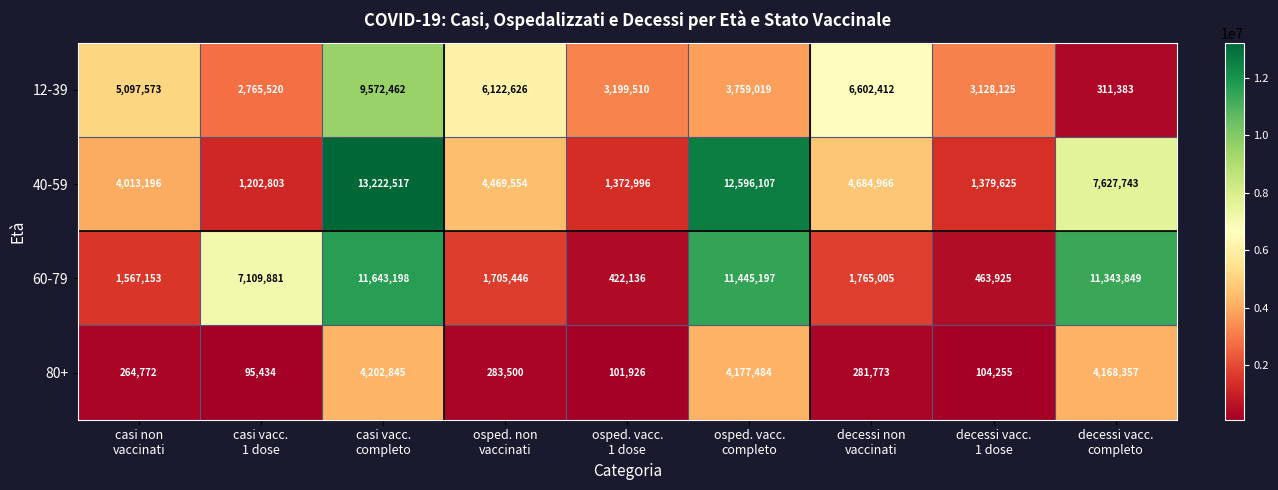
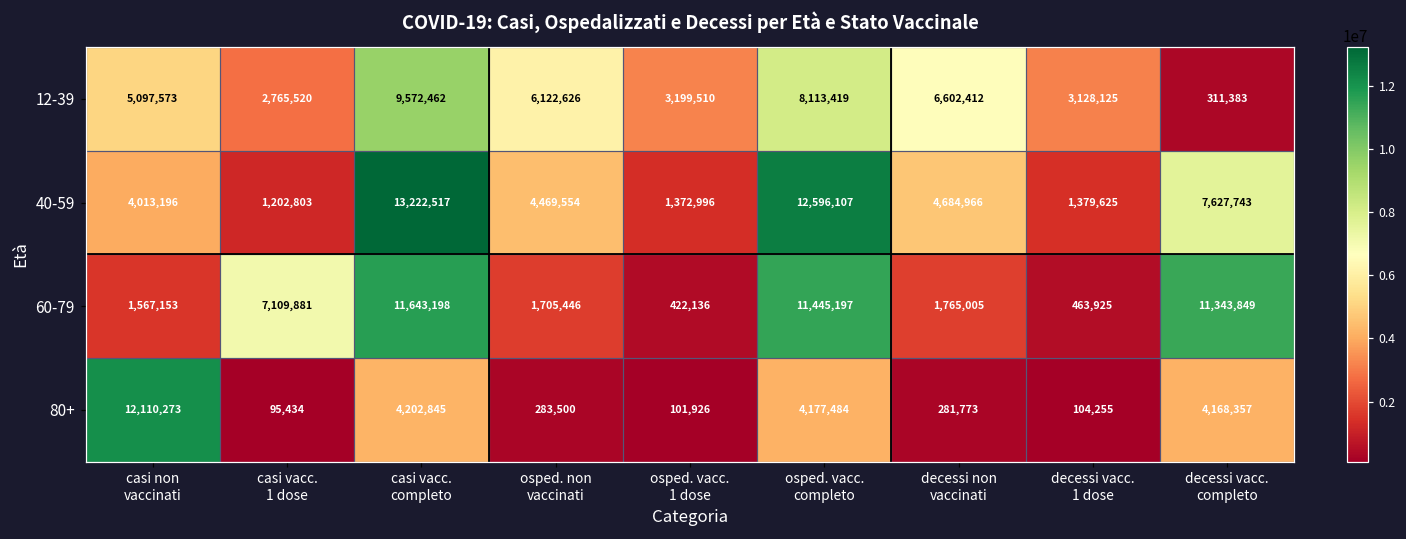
  {
    "12-39": {
      "casi non vaccinati": "5,097,573",
      "casi vacc. 1 dose": "2,765,520",
      "casi vacc. completo": "9,572,462",
      "osped. non vaccinati": "6,122,626",
      "osped. vacc. 1 dose": "3,199,510",
-     "osped. vacc. completo": "3,759,019",
+     "osped. vacc. completo": "8,113,419",
      "decessi non vaccinati": "6,602,412",
      "decessi vacc. 1 dose": "3,128,125",
      "decessi vacc. completo": "311,383"
    },
    "40-59": {
      "casi non vaccinati": "4,013,196",
      "casi vacc. 1 dose": "1,202,803",
      "casi vacc. completo": "13,222,517",
      "osped. non vaccinati": "4,469,554",
      "osped. vacc. 1 dose": "1,372,996",
      "osped. vacc. completo": "12,596,107",
      "decessi non vaccinati": "4,684,966",
      "decessi vacc. 1 dose": "1,379,625",
      "decessi vacc. completo": "7,627,743"
    },
    "60-79": {
      "casi non vaccinati": "1,567,153",
      "casi vacc. 1 dose": "7,109,881",
      "casi vacc. completo": "11,643,198",
      "osped. non vaccinati": "1,705,446",
      "osped. vacc. 1 dose": "422,136",
      "osped. vacc. completo": "11,445,197",
      "decessi non vaccinati": "1,765,005",
      "decessi vacc. 1 dose": "463,925",
      "decessi vacc. completo": "11,343,849"
    },
    "80+": {
-     "casi non vaccinati": "264,772",
+     "casi non vaccinati": "12,110,273",
      "casi vacc. 1 dose": "95,434",
      "casi vacc. completo": "4,202,845",
      "osped. non vaccinati": "283,500",
      "osped. vacc. 1 dose": "101,926",
      "osped. vacc. completo": "4,177,484",
      "decessi non vaccinati": "281,773",
      "decessi vacc. 1 dose": "104,255",
      "decessi vacc. completo": "4,168,357"
    }
  }
